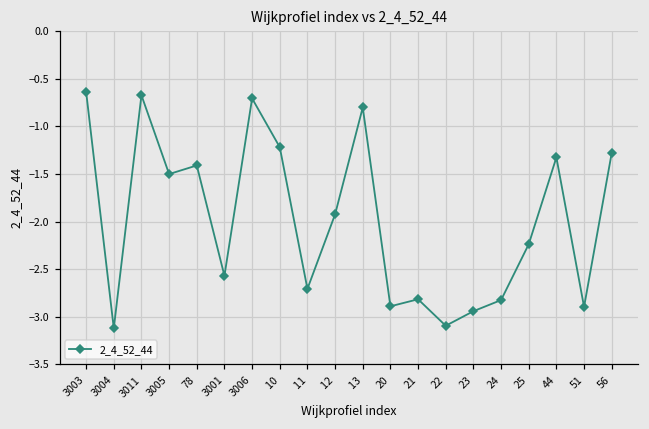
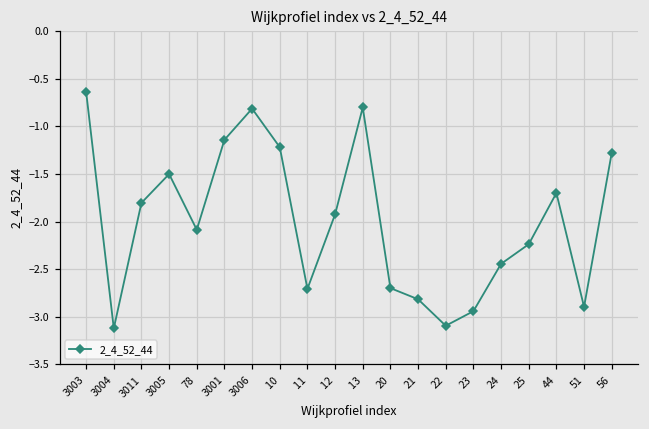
  {
    "3003": -0.6,
    "3004": -3.1,
-   "3011": -0.7,
+   "3011": -1.8,
    "3005": -1.5,
-   "78": -1.4,
-   "3001": -2.6,
-   "3006": -0.7,
+   "78": -2.1,
+   "3001": -1.1,
+   "3006": -0.8,
    "10": -1.2,
    "11": -2.7,
    "12": -1.9,
    "13": -0.8,
-   "20": -2.9,
+   "20": -2.7,
    "21": -2.8,
    "22": -3.1,
    "23": -2.9,
-   "24": -2.8,
+   "24": -2.4,
    "25": -2.2,
-   "44": -1.3,
+   "44": -1.7,
    "51": -2.9,
    "56": -1.3
  }
